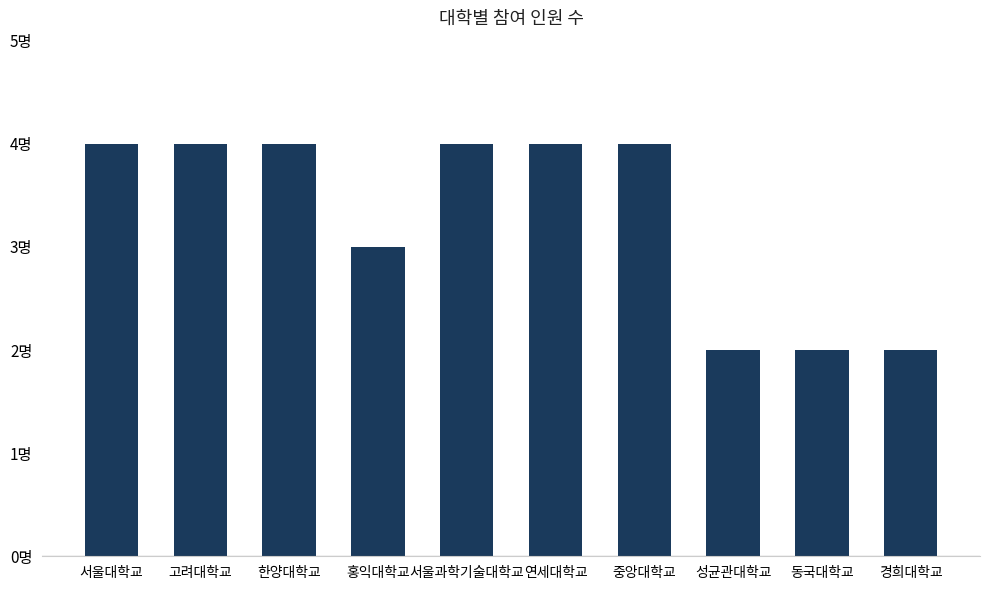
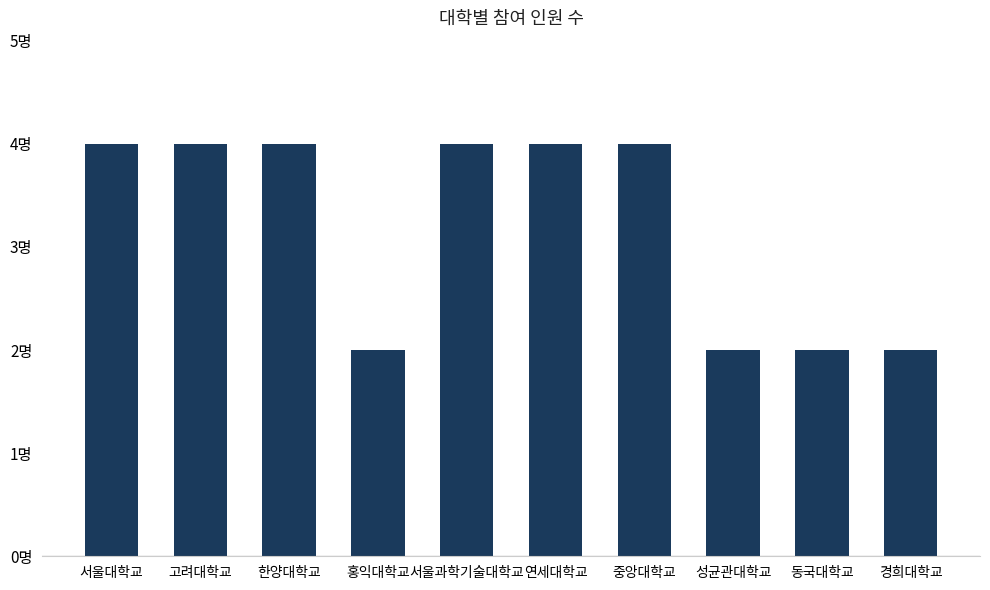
  {
    "서울대학교": "4명",
    "고려대학교": "4명",
    "한양대학교": "4명",
-   "홍익대학교": "3명",
+   "홍익대학교": "2명",
    "서울과학기술대학교": "4명",
    "연세대학교": "4명",
    "중앙대학교": "4명",
    "성균관대학교": "2명",
    "동국대학교": "2명",
    "경희대학교": "2명"
  }
